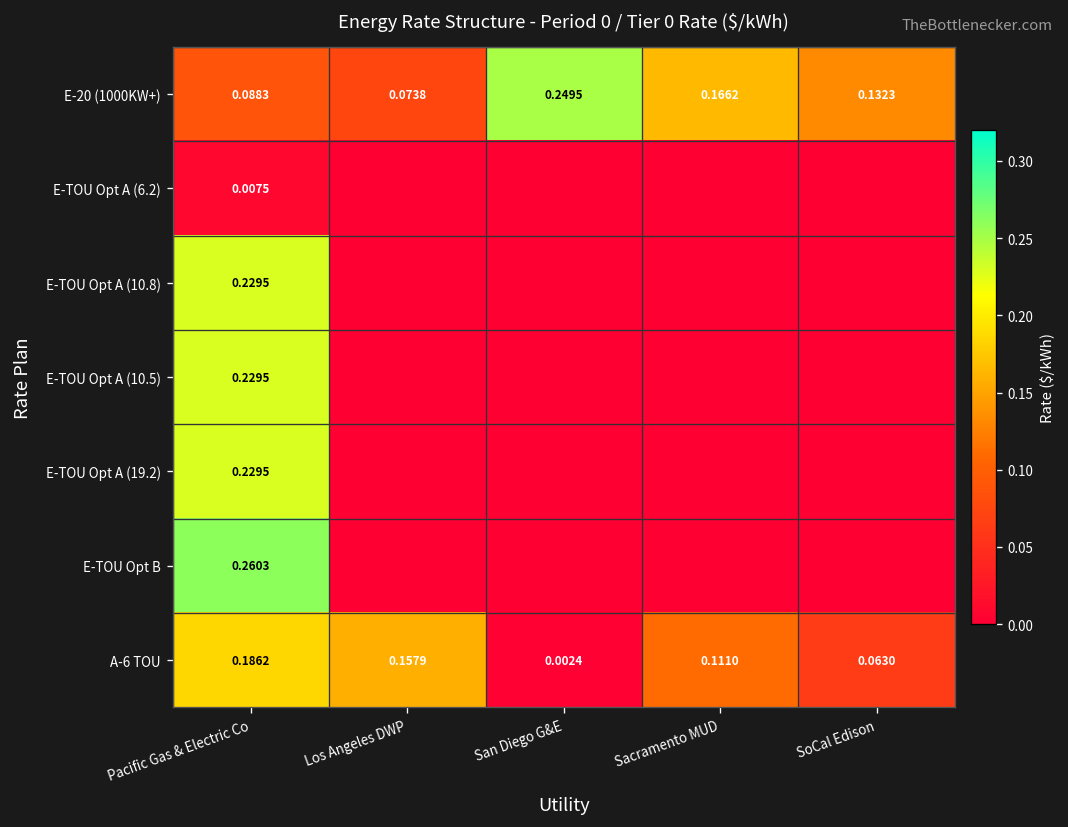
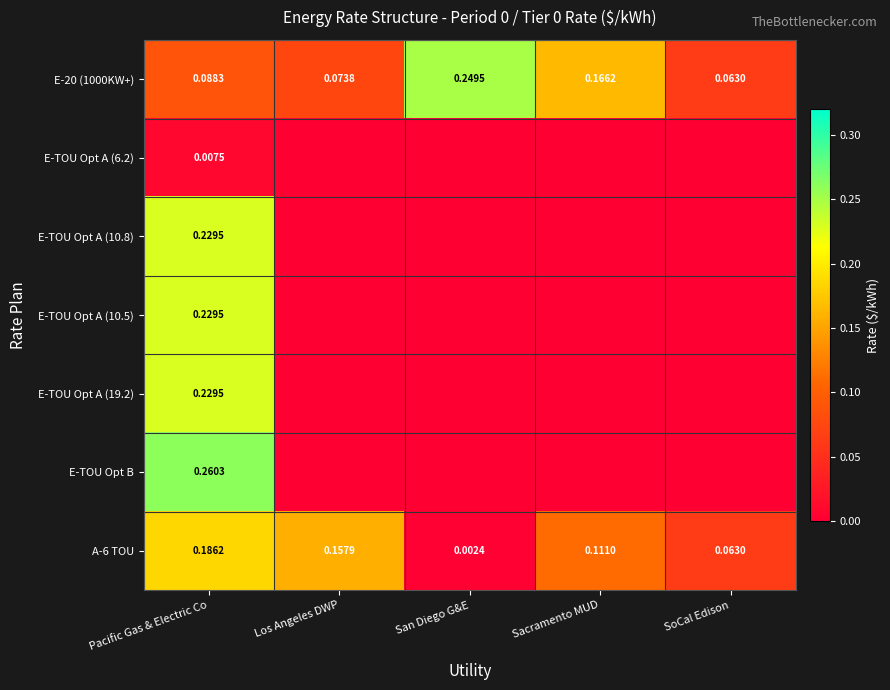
  {
    "E-20 (1000KW+)": {
      "Pacific Gas & Electric Co": 0.0883,
      "Los Angeles DWP": 0.0738,
      "San Diego G&E": 0.2495,
      "Sacramento MUD": 0.1662,
-     "SoCal Edison": 0.1323
+     "SoCal Edison": 0.0630
    },
    "E-TOU Opt A (6.2)": {
      "Pacific Gas & Electric Co": 0.0075
    },
    "E-TOU Opt A (10.8)": {
      "Pacific Gas & Electric Co": 0.2295
    },
    "E-TOU Opt A (10.5)": {
      "Pacific Gas & Electric Co": 0.2295
    },
    "E-TOU Opt A (19.2)": {
      "Pacific Gas & Electric Co": 0.2295
    },
    "E-TOU Opt B": {
      "Pacific Gas & Electric Co": 0.2603
    },
    "A-6 TOU": {
      "Pacific Gas & Electric Co": 0.1862,
      "Los Angeles DWP": 0.1579,
      "San Diego G&E": 0.0024,
      "Sacramento MUD": 0.1110,
      "SoCal Edison": 0.0630
    }
  }
